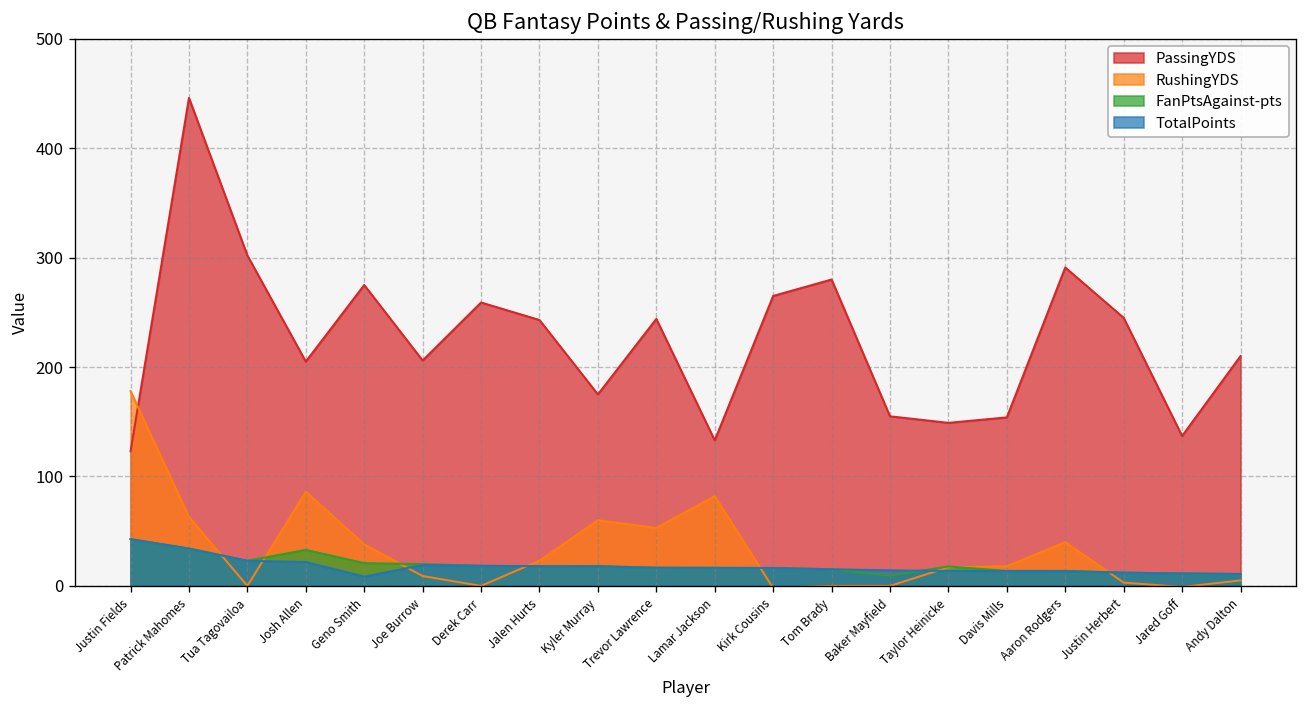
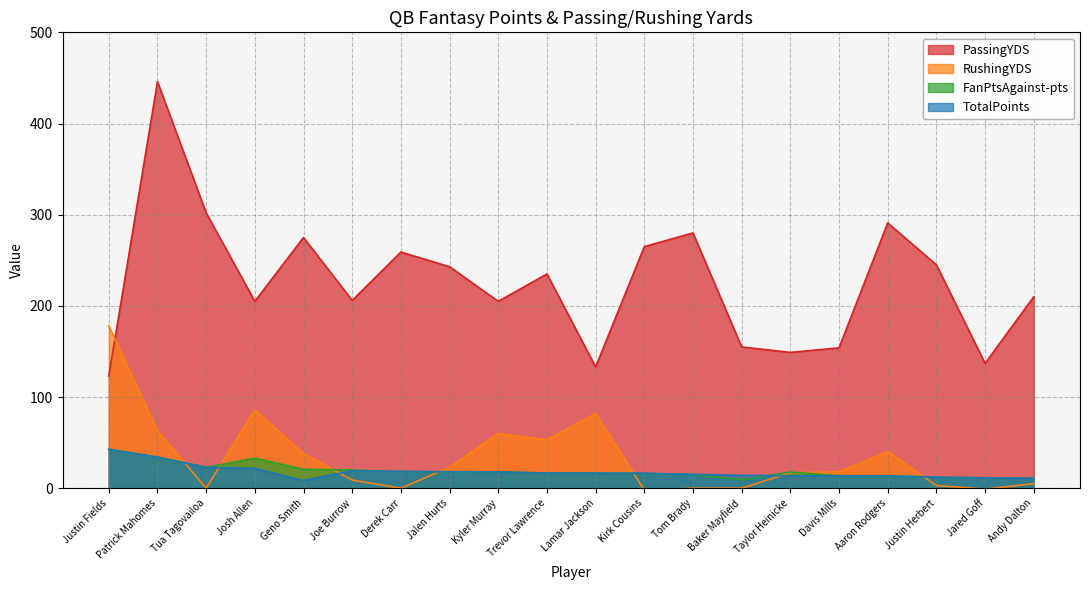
  {
    "PassingYDS": {
      "Justin Fields": 120,
      "Patrick Mahomes": 450,
      "Tua Tagovailoa": 300,
      "Josh Allen": 210,
      "Geno Smith": 280,
      "Joe Burrow": 210,
      "Derek Carr": 260,
      "Jalen Hurts": 240,
-     "Kyler Murray": 180,
-     "Trevor Lawrence": 244,
+     "Kyler Murray": 210,
+     "Trevor Lawrence": 235,
      "Lamar Jackson": 130,
      "Kirk Cousins": 270,
      "Tom Brady": 280,
      "Baker Mayfield": 160,
      "Taylor Heinicke": 150,
      "Davis Mills": 150,
      "Aaron Rodgers": 290,
      "Justin Herbert": 250,
      "Jared Goff": 140,
      "Andy Dalton": 210
    },
    "FanPtsAgainst-pts": {
      "Josh Allen": 30,
      "Geno Smith": 20,
      "Baker Mayfield": 10
    },
    "TotalPoints": {
      "Josh Allen": 20,
      "Geno Smith": 10,
      "Baker Mayfield": 10,
      "Taylor Heinicke": 10
    }
  }
